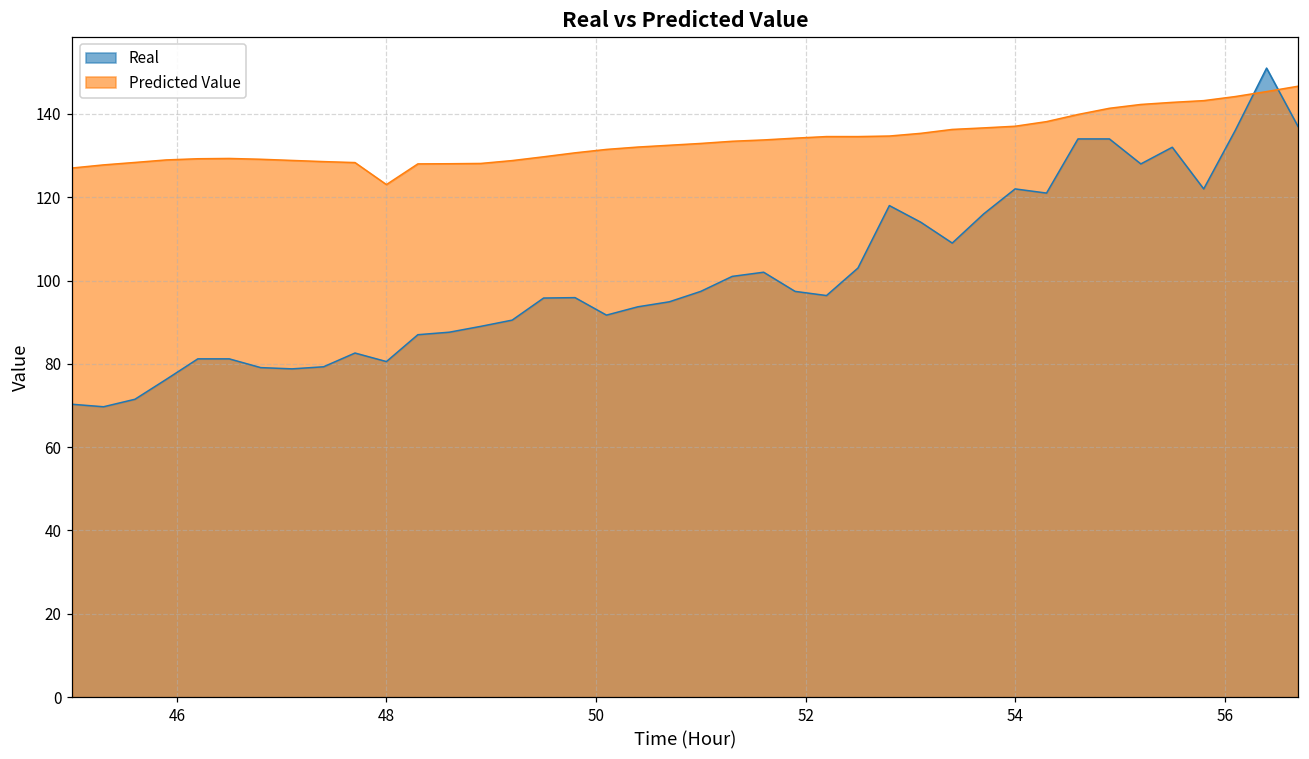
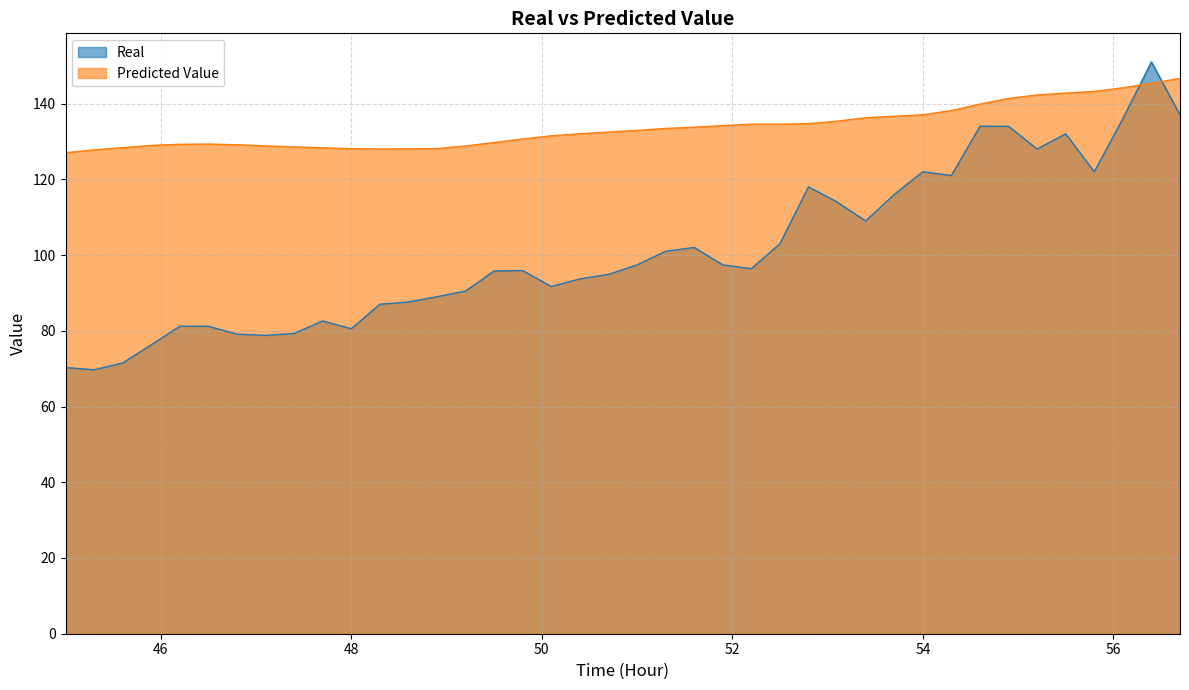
  {
    "Real": {
      "48": 81,
      "54": 122
    },
    "Predicted Value": {
-     "48": 123,
+     "48": 128,
      "54": 137
    }
  }
